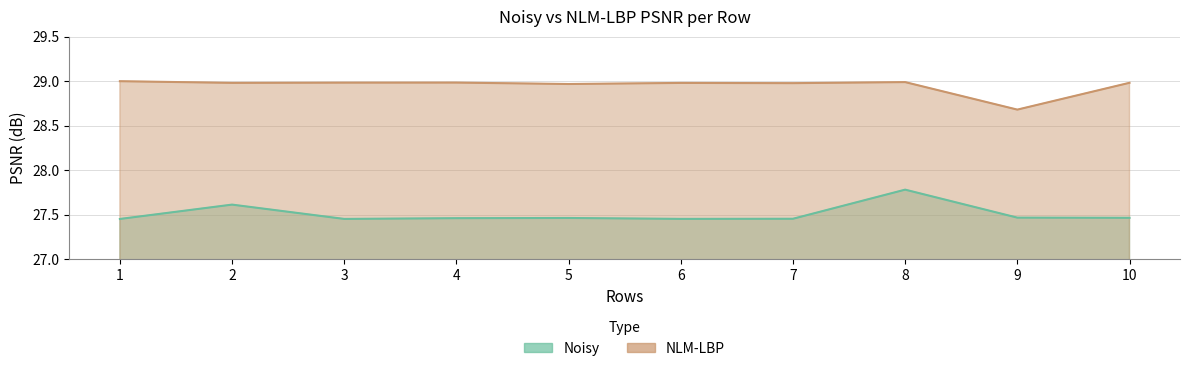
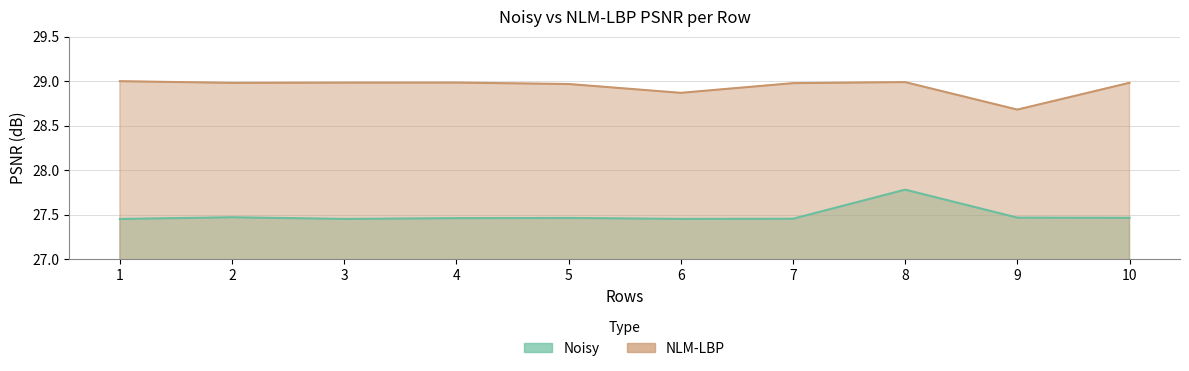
  {
    "Noisy": {
      "1": 27.5,
-     "2": 27.6,
+     "2": 27.5,
      "3": 27.5,
      "4": 27.5,
      "5": 27.5,
      "6": 27.5,
      "7": 27.5,
      "8": 27.8,
      "9": 27.5,
      "10": 27.5
    },
    "NLM-LBP": {
      "1": 29.0,
      "2": 29.0,
      "3": 29.0,
      "4": 29.0,
      "5": 29.0,
-     "6": 29.0,
+     "6": 28.9,
      "7": 29.0,
      "8": 29.0,
      "9": 28.7,
      "10": 29.0
    }
  }
